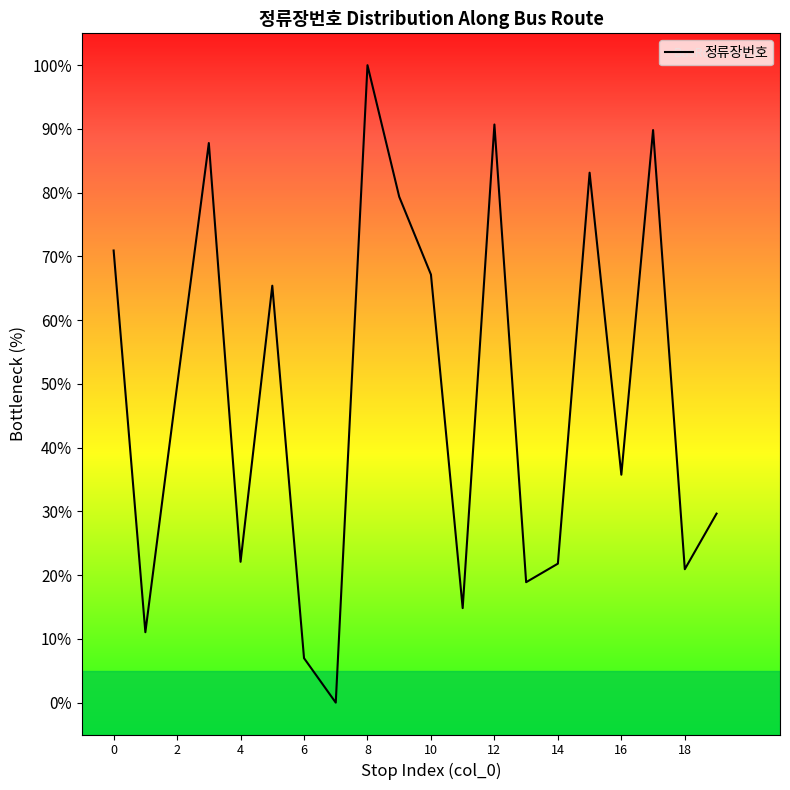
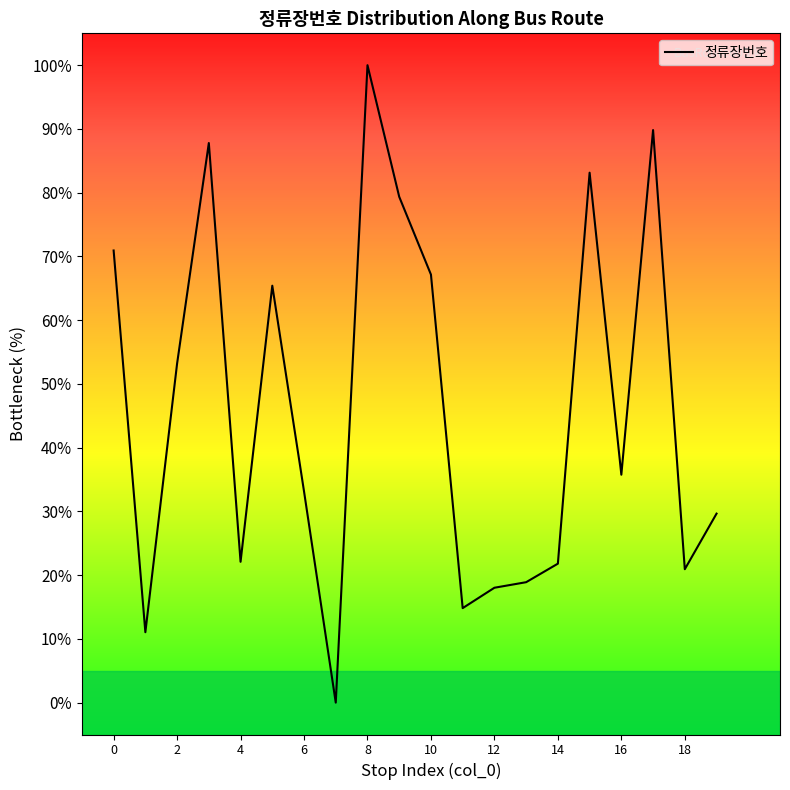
  {
    "0": "71%",
-   "2": "50%",
+   "2": "53%",
    "4": "22%",
-   "6": "7%",
+   "6": "33%",
    "8": "100%",
    "10": "67%",
-   "12": "91%",
+   "12": "18%",
    "14": "22%",
    "16": "36%",
    "18": "21%"
  }
